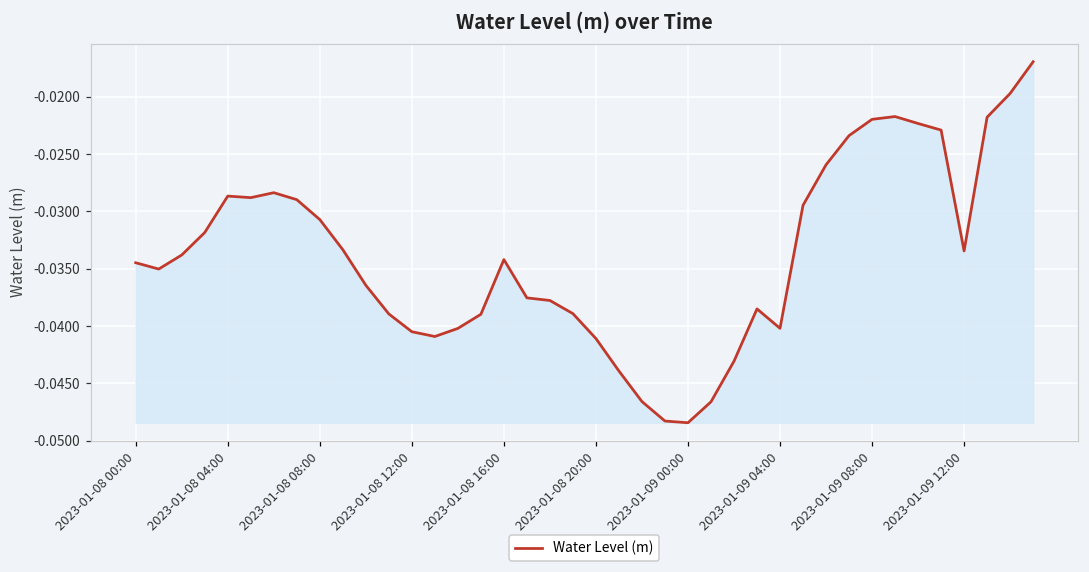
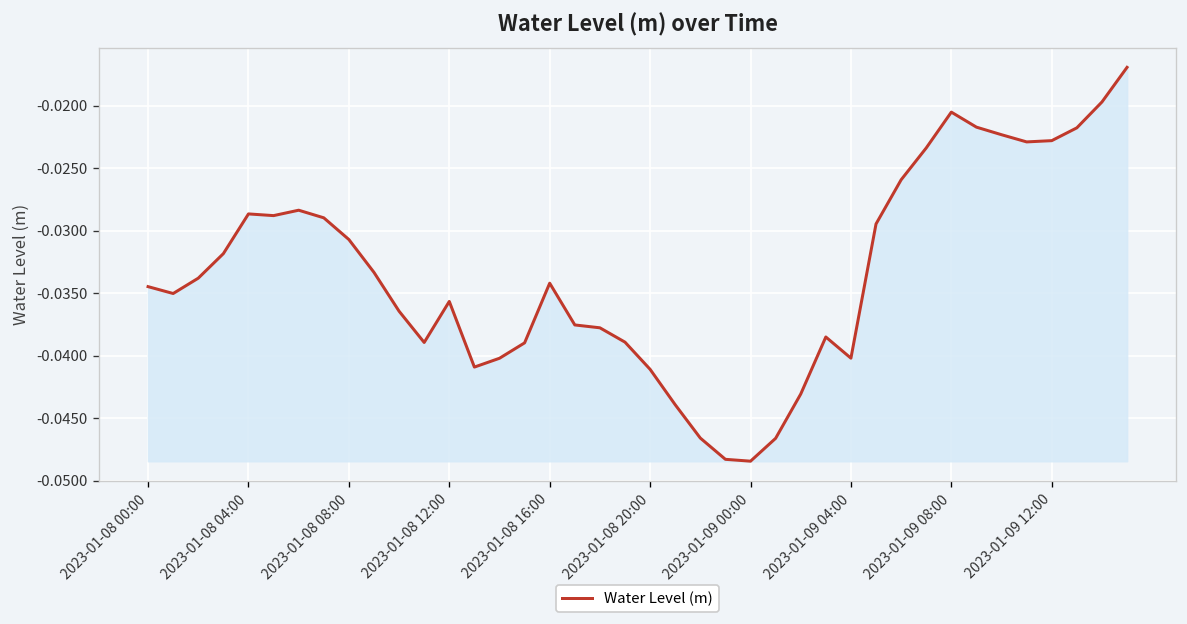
  {
    "2023-01-08 00:00": -0.0345,
    "2023-01-08 04:00": -0.0287,
    "2023-01-08 08:00": -0.0307,
-   "2023-01-08 12:00": -0.0405,
+   "2023-01-08 12:00": -0.0357,
    "2023-01-08 16:00": -0.0342,
    "2023-01-08 20:00": -0.0411,
    "2023-01-09 00:00": -0.0484,
    "2023-01-09 04:00": -0.0402,
-   "2023-01-09 08:00": -0.0220,
-   "2023-01-09 12:00": -0.0334
+   "2023-01-09 08:00": -0.0205,
+   "2023-01-09 12:00": -0.0228
  }
